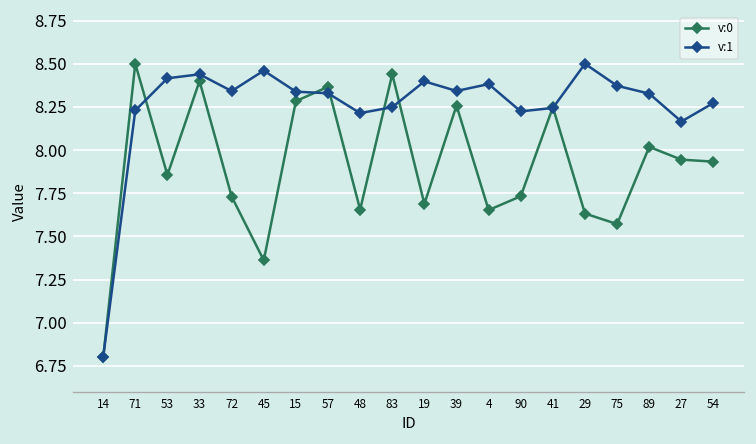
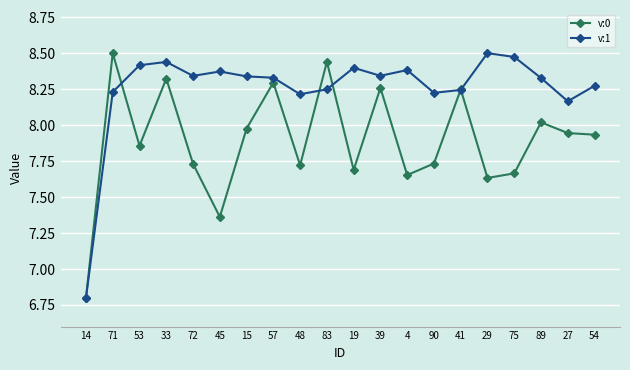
  {
    "v:0": {
      "71": 8.50,
      "53": 7.86,
-     "33": 8.40,
+     "33": 8.32,
      "72": 7.73,
      "45": 7.36,
-     "15": 8.28,
-     "57": 8.37,
-     "48": 7.66,
+     "15": 7.98,
+     "57": 8.30,
+     "48": 7.72,
      "83": 8.44,
      "19": 7.69,
      "39": 8.26,
      "4": 7.65,
      "90": 7.73,
      "29": 7.63,
-     "75": 7.57,
+     "75": 7.66,
      "89": 8.02,
      "27": 7.94,
      "54": 7.93
    },
    "v:1": {
      "71": 8.23,
      "53": 8.42,
      "33": 8.44,
      "72": 8.34,
-     "45": 8.46,
+     "45": 8.37,
      "15": 8.34,
      "57": 8.33,
      "48": 8.21,
      "83": 8.25,
      "19": 8.40,
      "39": 8.34,
      "4": 8.38,
      "90": 8.22,
      "29": 8.50,
-     "75": 8.37,
+     "75": 8.47,
      "89": 8.33,
      "27": 8.17,
      "54": 8.27
    }
  }
